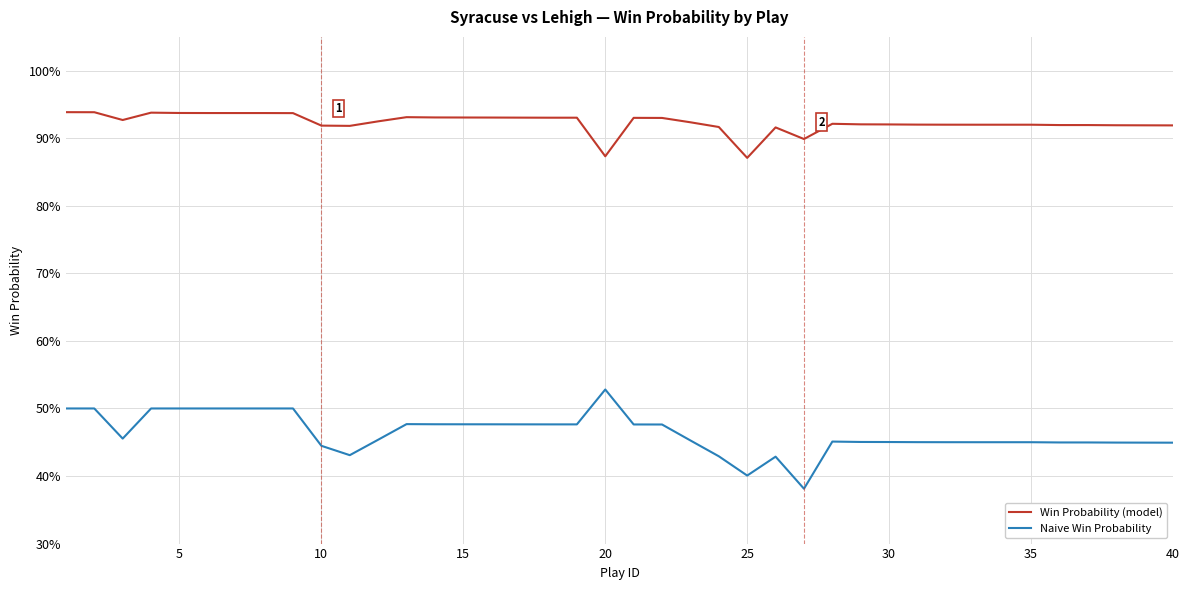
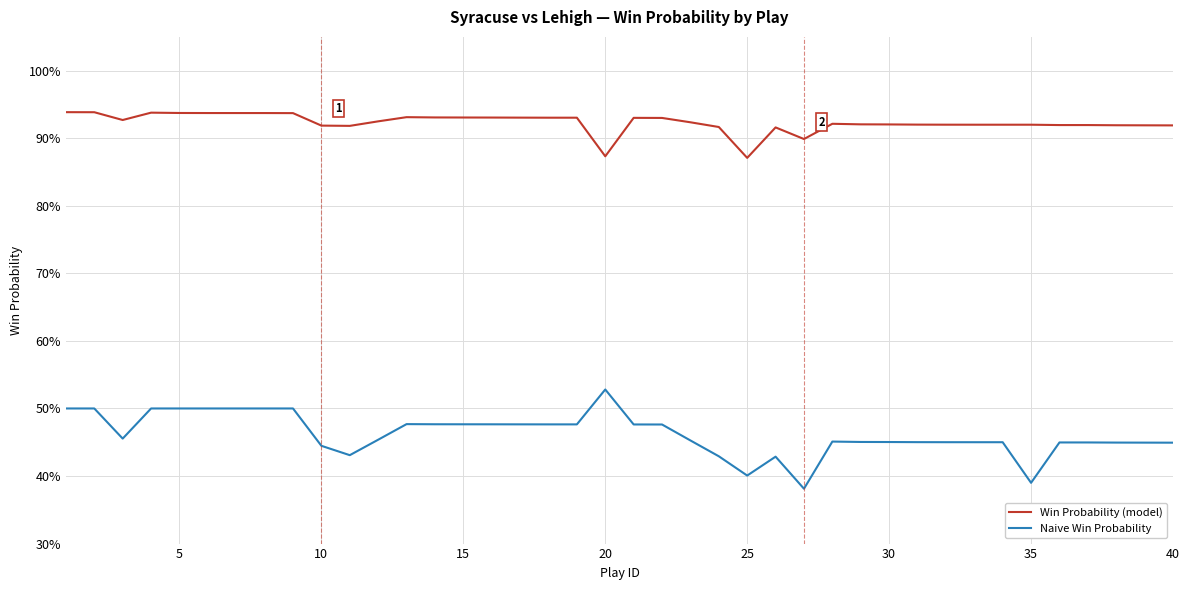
  {
    "Win Probability (model)": {
      "5": "94%",
      "15": "93%",
      "20": "87%",
      "25": "87%",
      "30": "92%",
      "35": "92%",
      "40": "92%"
    },
    "Naive Win Probability": {
      "5": "50%",
      "10": "44%",
      "15": "48%",
      "20": "53%",
      "25": "40%",
      "30": "45%",
-     "35": "45%",
+     "35": "39%",
      "40": "45%"
    }
  }
